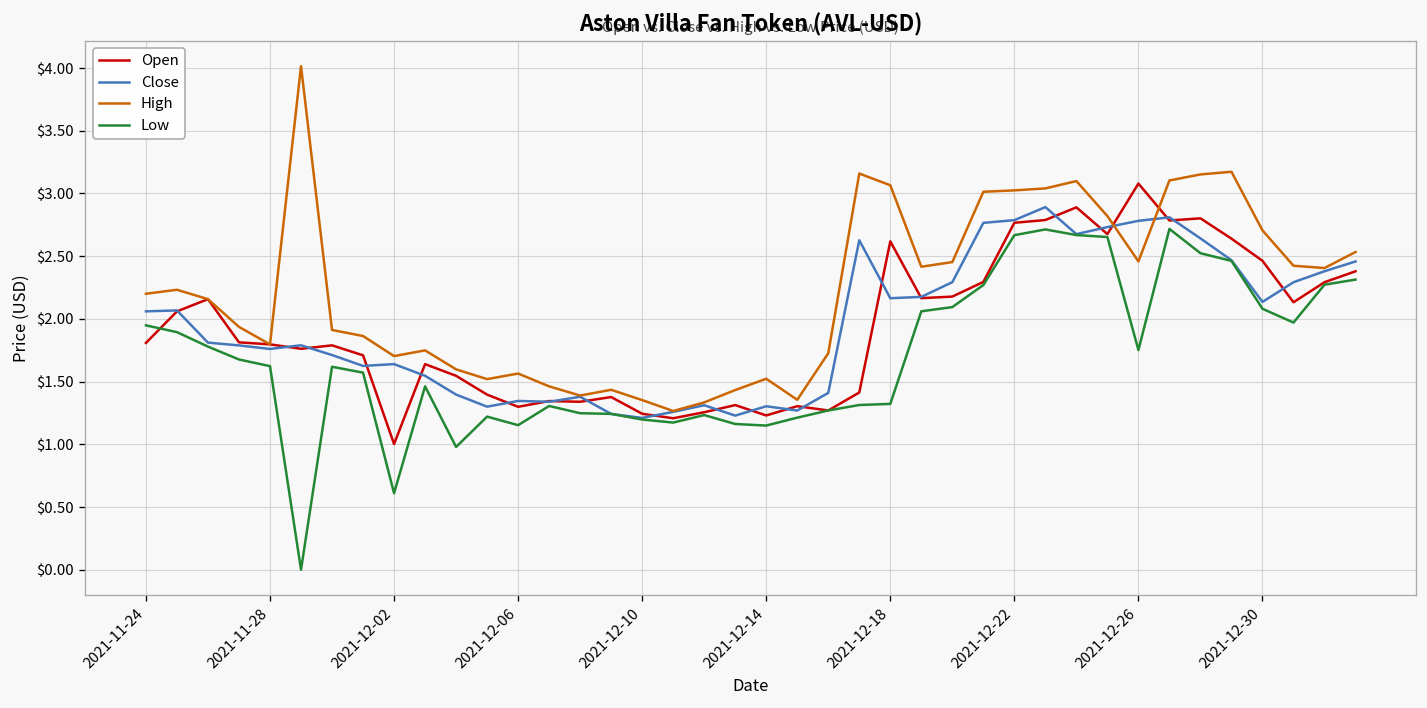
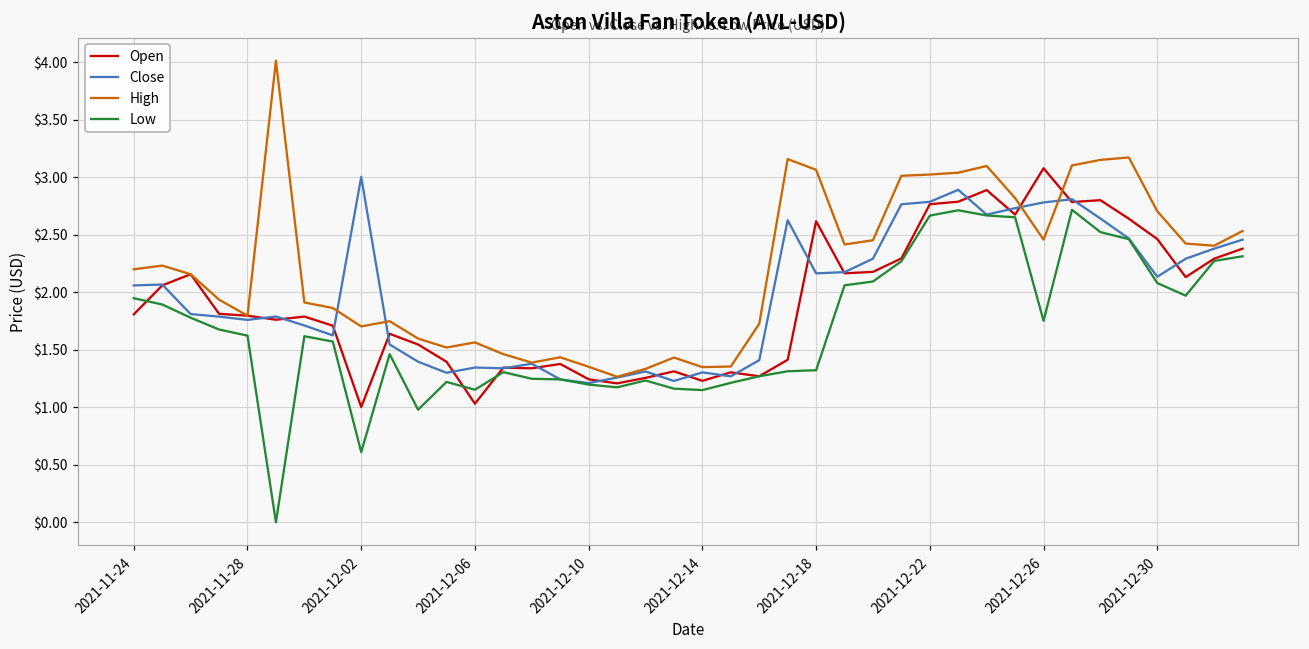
  {
    "Open": {
      "2021-11-24": "$1.81",
      "2021-12-02": "$1.00",
-     "2021-12-06": "$1.30",
+     "2021-12-06": "$1.03",
      "2021-12-10": "$1.24",
      "2021-12-14": "$1.23",
      "2021-12-18": "$2.62",
      "2021-12-26": "$3.08",
      "2021-12-30": "$2.46"
    },
    "Close": {
      "2021-11-24": "$2.06",
      "2021-11-28": "$1.76",
-     "2021-12-02": "$1.64",
+     "2021-12-02": "$3.00",
      "2021-12-06": "$1.35",
      "2021-12-14": "$1.30",
      "2021-12-18": "$2.17",
      "2021-12-26": "$2.78",
      "2021-12-30": "$2.14"
    },
    "High": {
      "2021-11-24": "$2.20",
      "2021-12-02": "$1.70",
      "2021-12-06": "$1.56",
      "2021-12-10": "$1.35",
-     "2021-12-14": "$1.52",
+     "2021-12-14": "$1.35",
      "2021-12-18": "$3.07",
      "2021-12-22": "$3.02",
      "2021-12-26": "$2.46",
      "2021-12-30": "$2.71"
    },
    "Low": {
      "2021-11-24": "$1.95",
      "2021-11-28": "$1.62",
      "2021-12-02": "$0.61",
      "2021-12-06": "$1.15",
      "2021-12-14": "$1.15",
      "2021-12-18": "$1.32",
      "2021-12-22": "$2.67",
      "2021-12-26": "$1.75",
      "2021-12-30": "$2.08"
    }
  }
